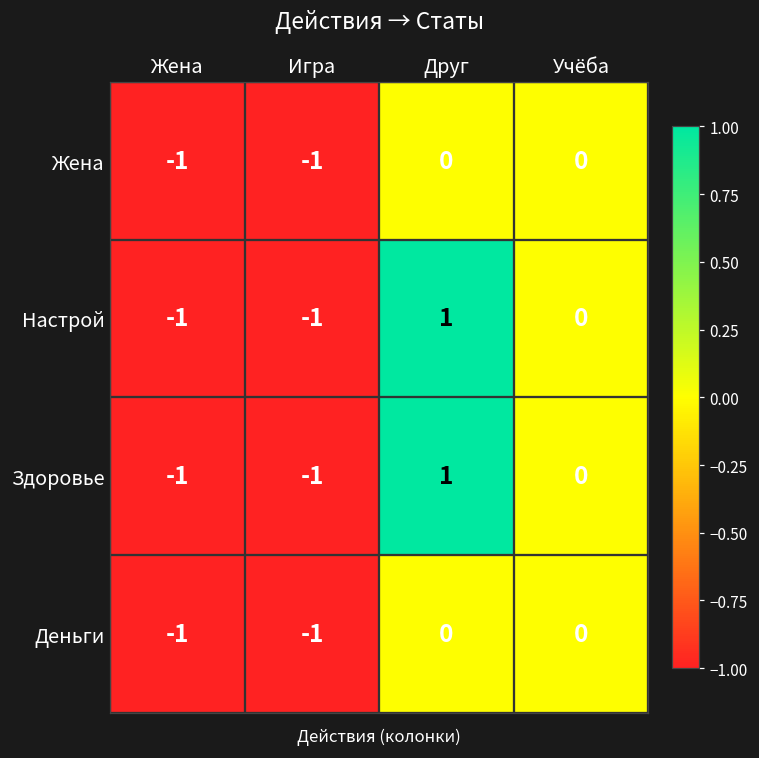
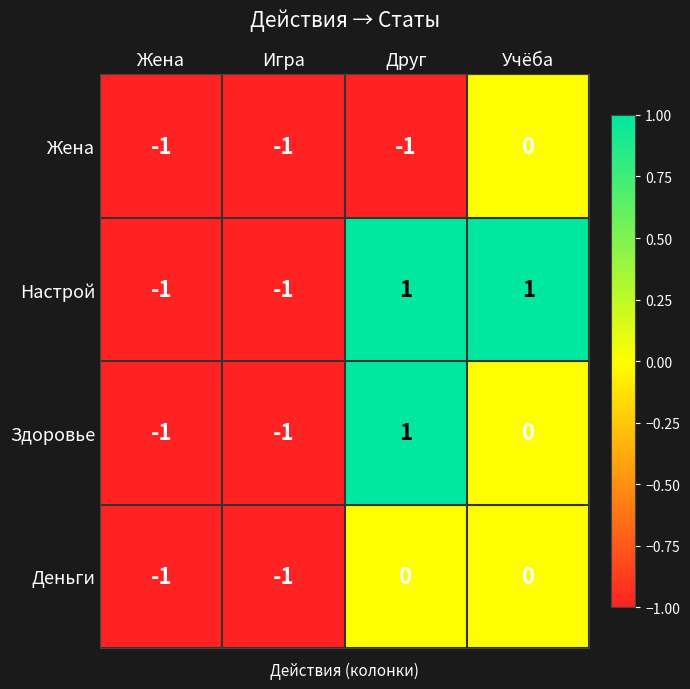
  {
    "Жена": {
      "Жена": -1,
      "Игра": -1,
-     "Друг": 0,
+     "Друг": -1,
      "Учёба": 0
    },
    "Настрой": {
      "Жена": -1,
      "Игра": -1,
      "Друг": 1,
-     "Учёба": 0
+     "Учёба": 1
    },
    "Здоровье": {
      "Жена": -1,
      "Игра": -1,
      "Друг": 1,
      "Учёба": 0
    },
    "Деньги": {
      "Жена": -1,
      "Игра": -1,
      "Друг": 0,
      "Учёба": 0
    }
  }
